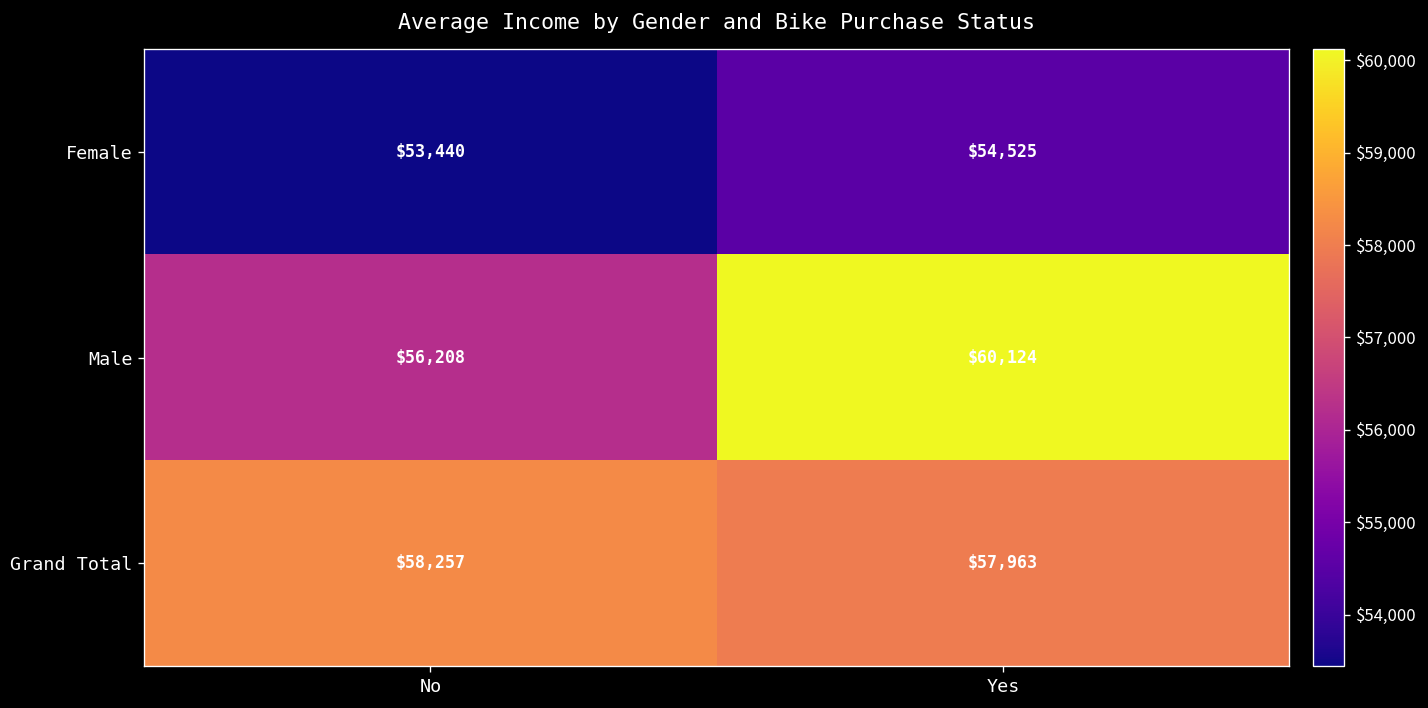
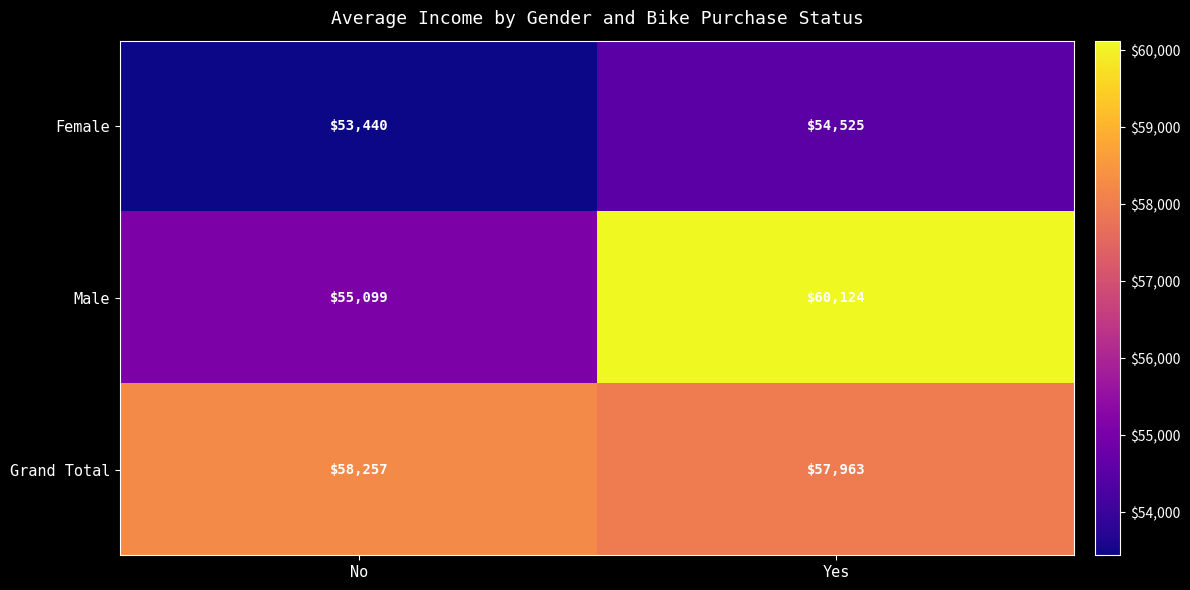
  {
    "Female": {
      "No": "$53,440",
      "Yes": "$54,525"
    },
    "Male": {
-     "No": "$56,208",
+     "No": "$55,099",
      "Yes": "$60,124"
    },
    "Grand Total": {
      "No": "$58,257",
      "Yes": "$57,963"
    }
  }
